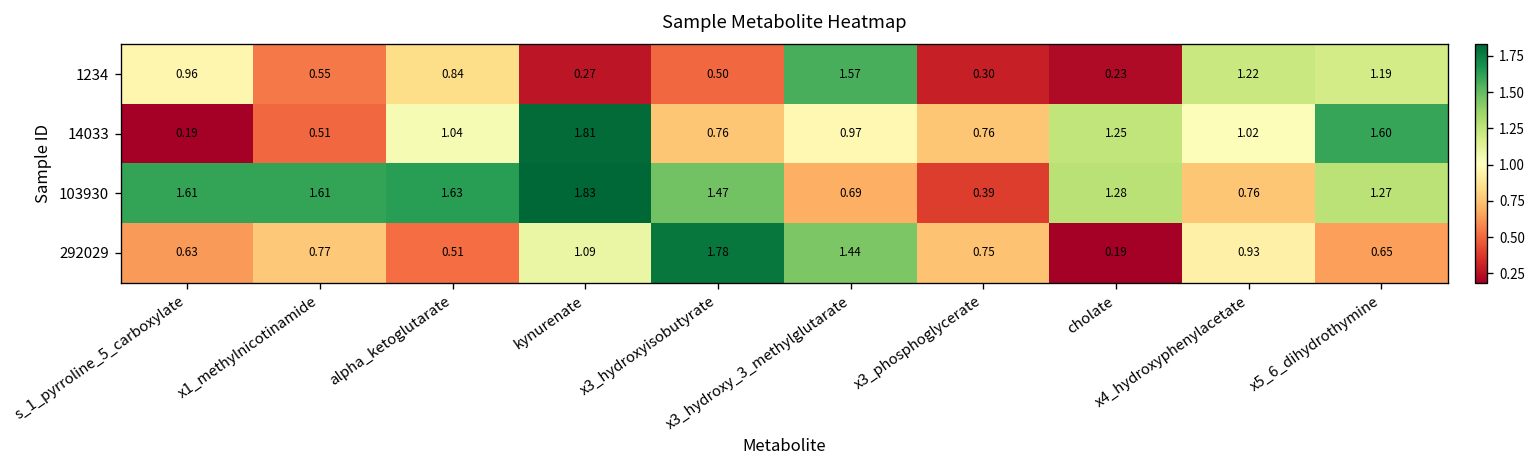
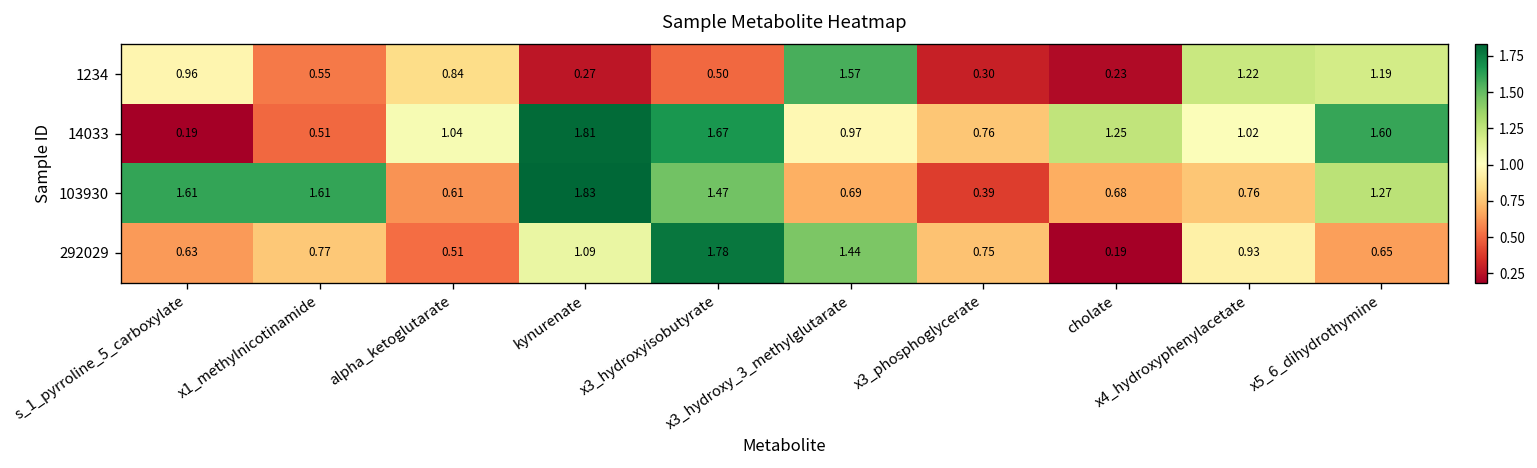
  {
    "1234": {
      "s_1_pyrroline_5_carboxylate": 0.96,
      "x1_methylnicotinamide": 0.55,
      "alpha_ketoglutarate": 0.84,
      "kynurenate": 0.27,
      "x3_hydroxyisobutyrate": 0.50,
      "x3_hydroxy_3_methylglutarate": 1.57,
      "x3_phosphoglycerate": 0.30,
      "cholate": 0.23,
      "x4_hydroxyphenylacetate": 1.22,
      "x5_6_dihydrothymine": 1.19
    },
    "14033": {
      "s_1_pyrroline_5_carboxylate": 0.19,
      "x1_methylnicotinamide": 0.51,
      "alpha_ketoglutarate": 1.04,
      "kynurenate": 1.81,
-     "x3_hydroxyisobutyrate": 0.76,
+     "x3_hydroxyisobutyrate": 1.67,
      "x3_hydroxy_3_methylglutarate": 0.97,
      "x3_phosphoglycerate": 0.76,
      "cholate": 1.25,
      "x4_hydroxyphenylacetate": 1.02,
      "x5_6_dihydrothymine": 1.60
    },
    "103930": {
      "s_1_pyrroline_5_carboxylate": 1.61,
      "x1_methylnicotinamide": 1.61,
-     "alpha_ketoglutarate": 1.63,
+     "alpha_ketoglutarate": 0.61,
      "kynurenate": 1.83,
      "x3_hydroxyisobutyrate": 1.47,
      "x3_hydroxy_3_methylglutarate": 0.69,
      "x3_phosphoglycerate": 0.39,
-     "cholate": 1.28,
+     "cholate": 0.68,
      "x4_hydroxyphenylacetate": 0.76,
      "x5_6_dihydrothymine": 1.27
    },
    "292029": {
      "s_1_pyrroline_5_carboxylate": 0.63,
      "x1_methylnicotinamide": 0.77,
      "alpha_ketoglutarate": 0.51,
      "kynurenate": 1.09,
      "x3_hydroxyisobutyrate": 1.78,
      "x3_hydroxy_3_methylglutarate": 1.44,
      "x3_phosphoglycerate": 0.75,
      "cholate": 0.19,
      "x4_hydroxyphenylacetate": 0.93,
      "x5_6_dihydrothymine": 0.65
    }
  }
